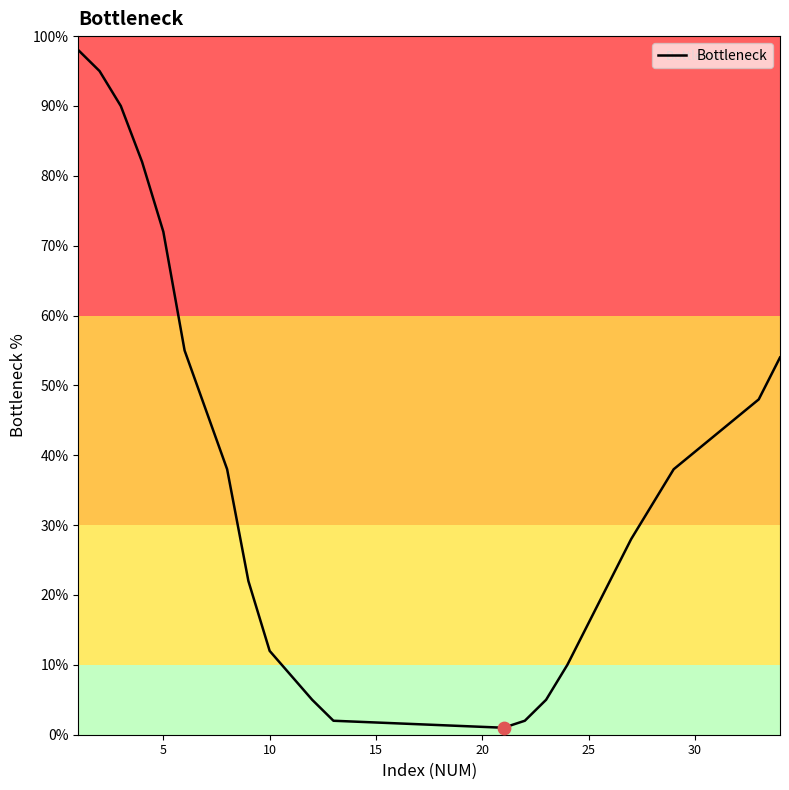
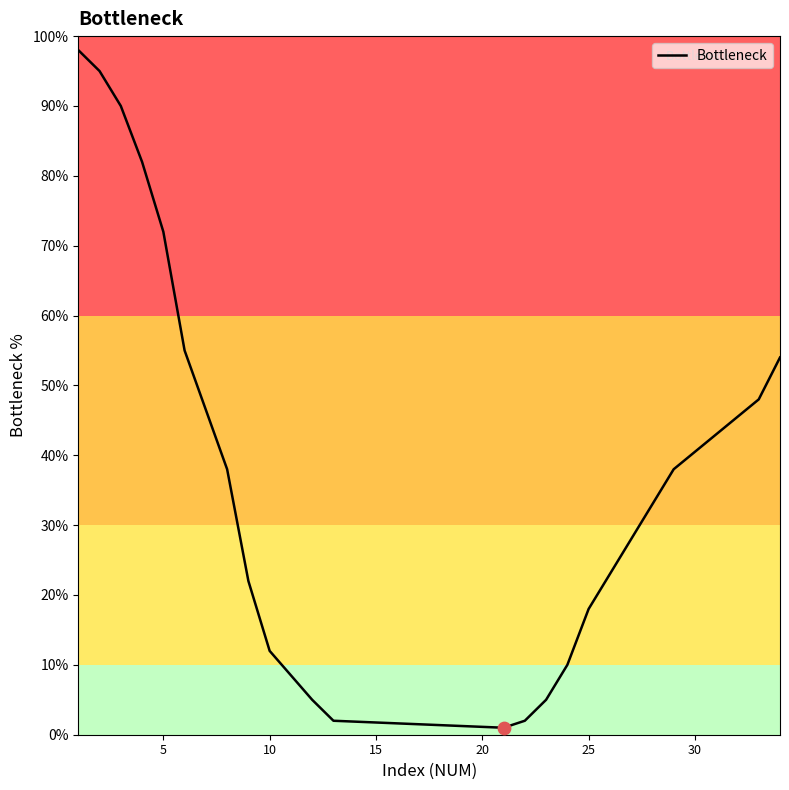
  {
    "Bottleneck": {
      "5": "72%",
      "10": "12%",
-     "25": "16%"
+     "25": "18%"
    }
  }
